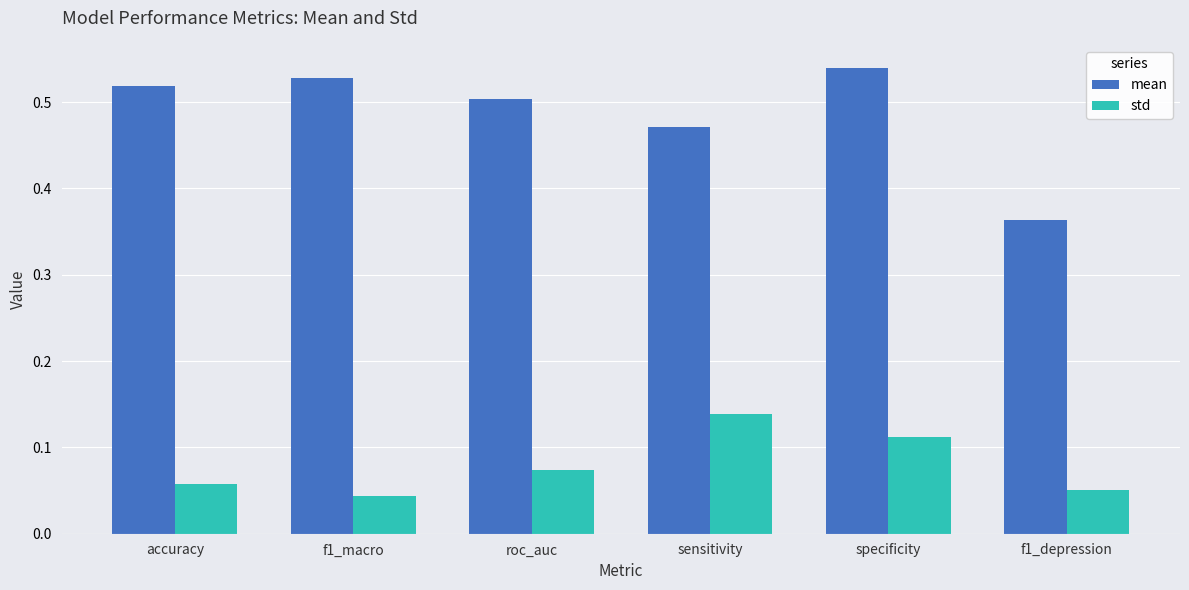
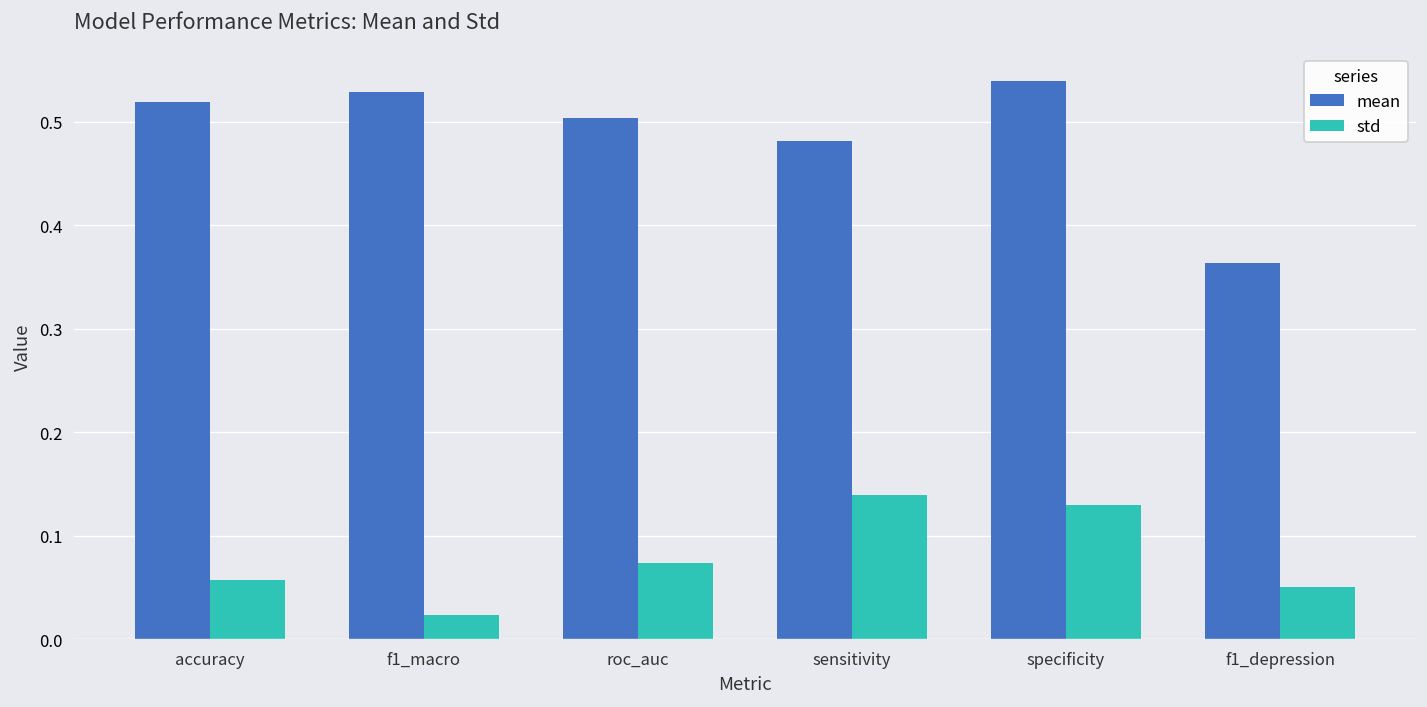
  {
    "mean": {
      "accuracy": 0.52,
      "f1_macro": 0.53,
      "roc_auc": 0.50,
-     "sensitivity": 0.47,
+     "sensitivity": 0.48,
      "specificity": 0.54,
      "f1_depression": 0.36
    },
    "std": {
      "accuracy": 0.06,
-     "f1_macro": 0.04,
+     "f1_macro": 0.02,
      "roc_auc": 0.07,
      "sensitivity": 0.14,
-     "specificity": 0.11,
+     "specificity": 0.13,
      "f1_depression": 0.05
    }
  }
